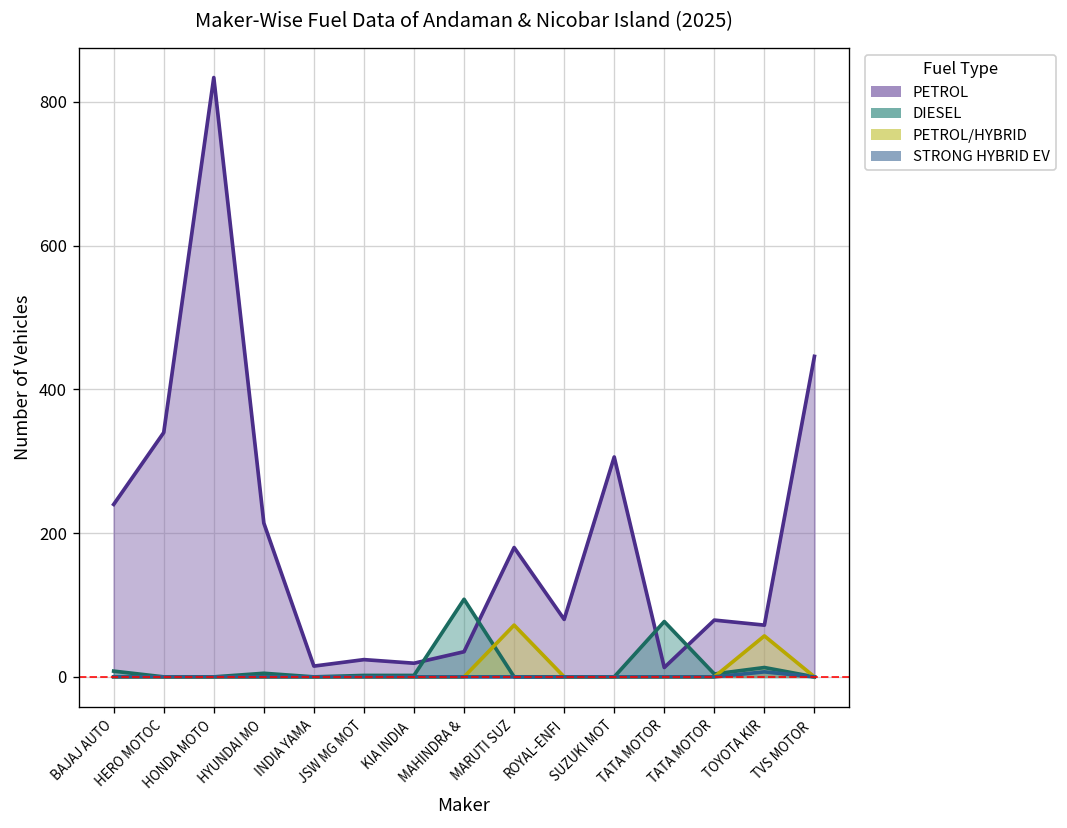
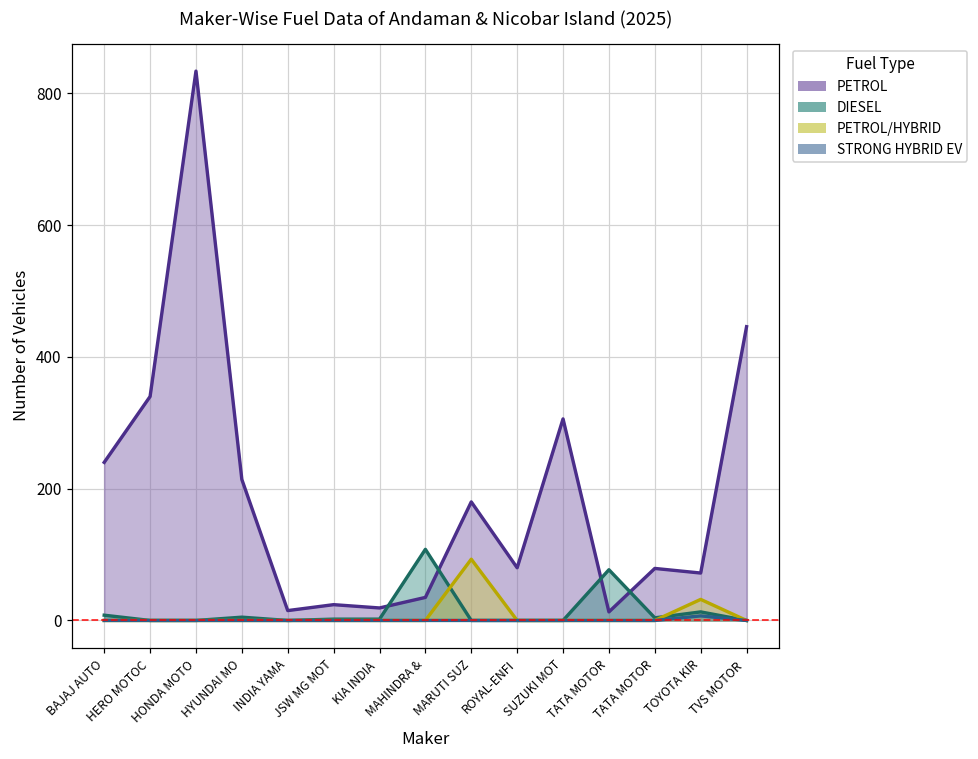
  {
    "PETROL/HYBRID": {
-     "MARUTI SUZ": 70,
-     "TOYOTA KIR": 60
+     "MARUTI SUZ": 90,
+     "TOYOTA KIR": 30
    }
  }
